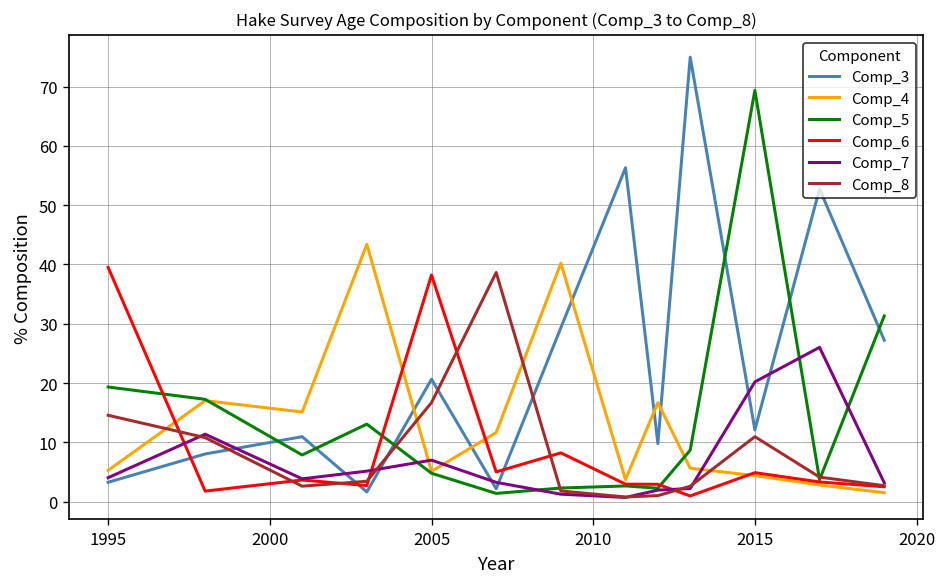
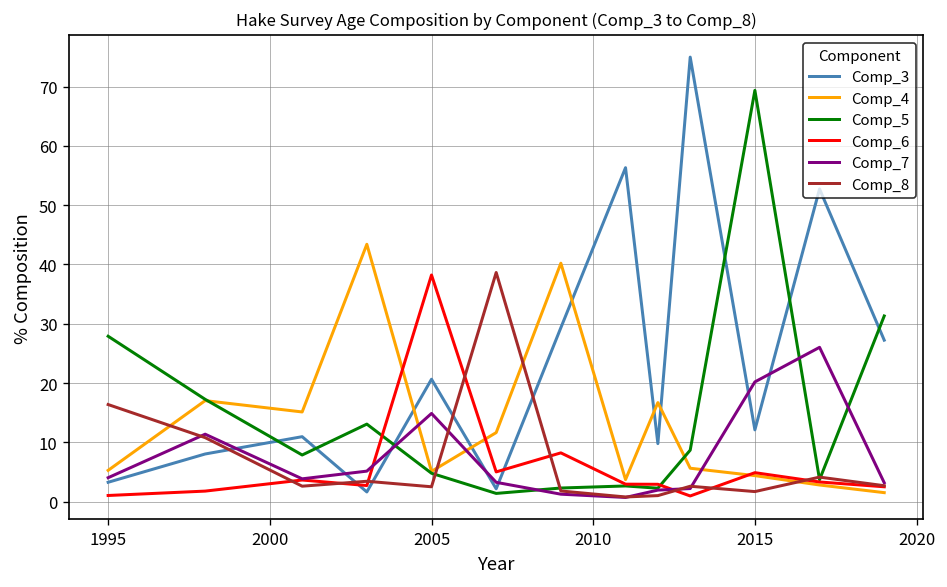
  {
    "Comp_3": {
      "1995": 3,
      "2005": 21,
      "2015": 12
    },
    "Comp_4": {
      "1995": 5
    },
    "Comp_5": {
-     "1995": 19,
+     "1995": 28,
      "2015": 69
    },
    "Comp_6": {
-     "1995": 40,
+     "1995": 1,
      "2005": 38
    },
    "Comp_7": {
      "1995": 4,
-     "2005": 7,
+     "2005": 15,
      "2015": 20
    },
    "Comp_8": {
-     "1995": 15,
-     "2005": 17,
-     "2015": 11
+     "1995": 16,
+     "2005": 3,
+     "2015": 2
    }
  }
